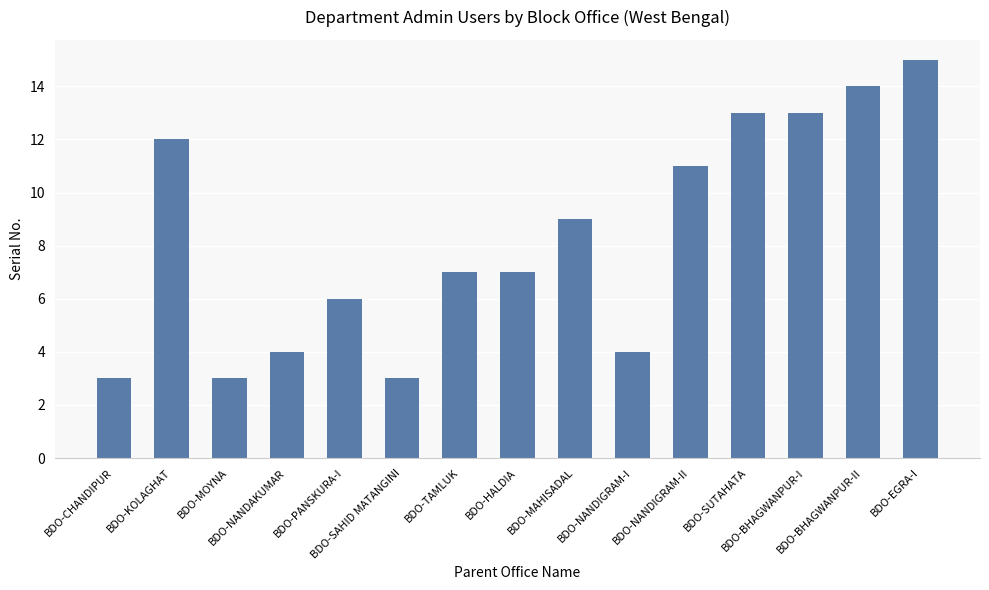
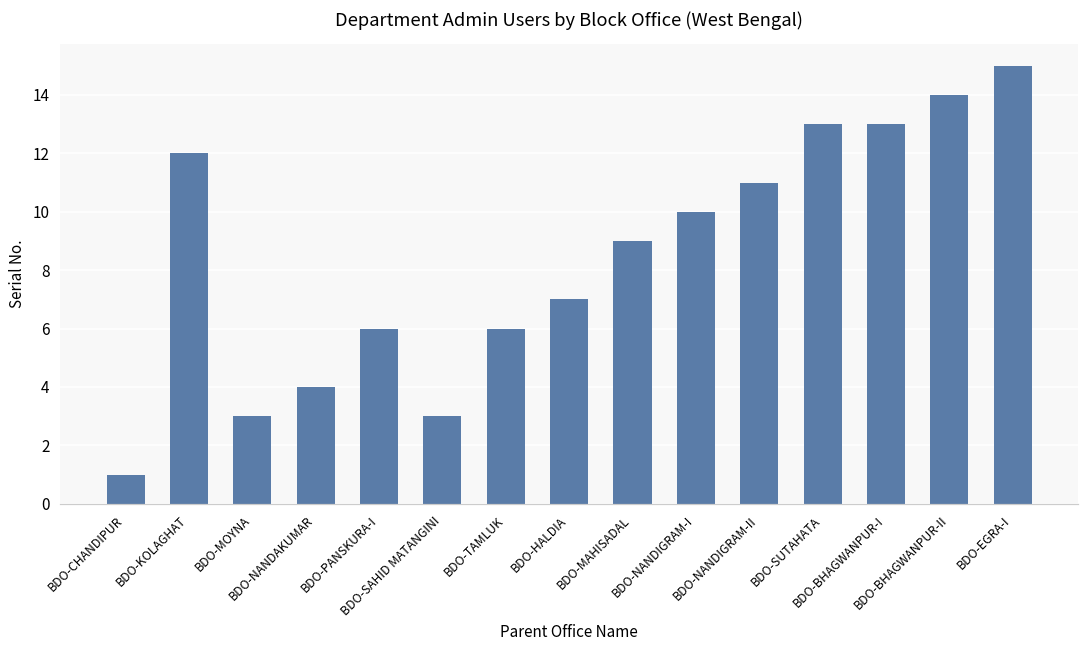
  {
-   "BDO-CHANDIPUR": 3,
+   "BDO-CHANDIPUR": 1,
    "BDO-KOLAGHAT": 12,
    "BDO-MOYNA": 3,
    "BDO-NANDAKUMAR": 4,
    "BDO-PANSKURA-I": 6,
    "BDO-SAHID MATANGINI": 3,
-   "BDO-TAMLUK": 7,
+   "BDO-TAMLUK": 6,
    "BDO-HALDIA": 7,
    "BDO-MAHISADAL": 9,
-   "BDO-NANDIGRAM-I": 4,
+   "BDO-NANDIGRAM-I": 10,
    "BDO-NANDIGRAM-II": 11,
    "BDO-SUTAHATA": 13,
    "BDO-BHAGWANPUR-I": 13,
    "BDO-BHAGWANPUR-II": 14,
    "BDO-EGRA-I": 15
  }
